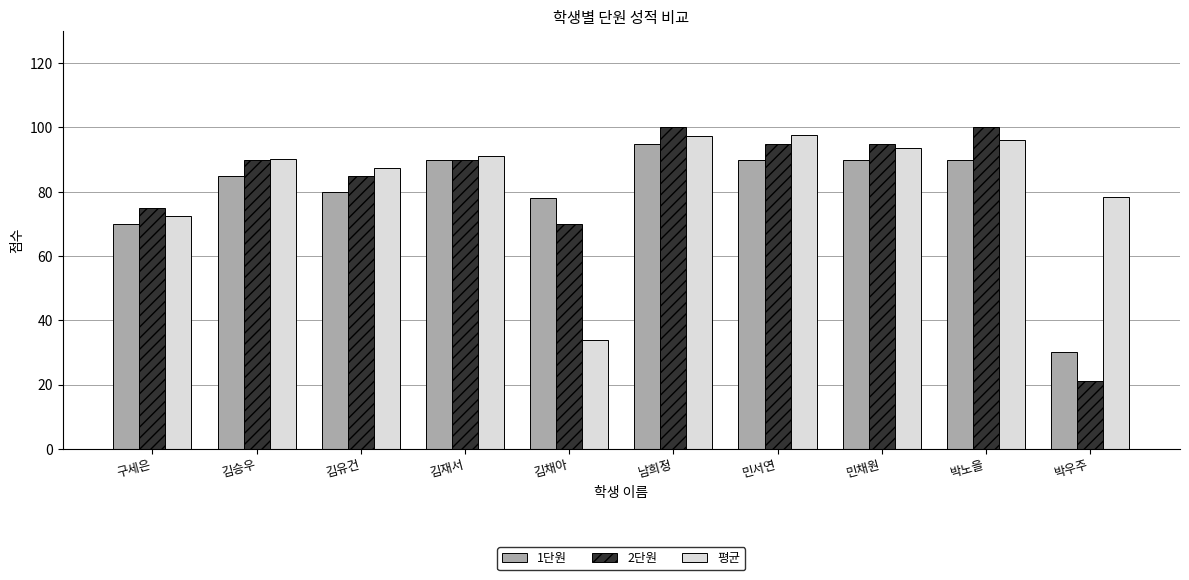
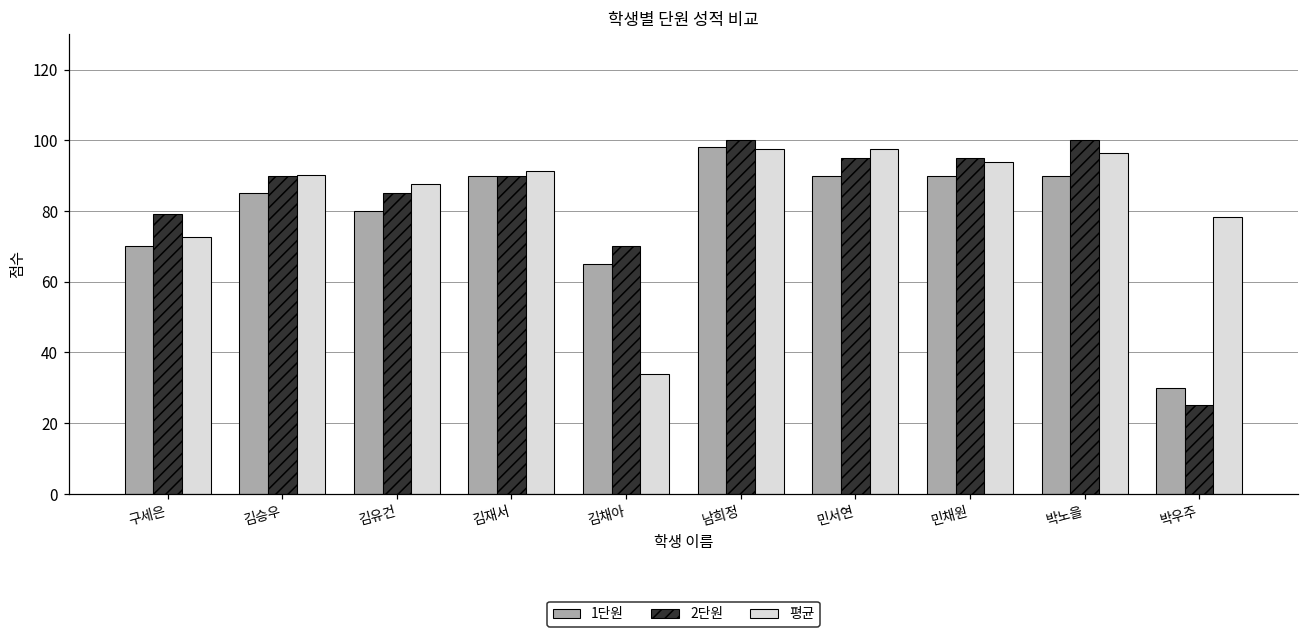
  {
    "1단원": {
      "구세은": 70,
      "김승우": 85,
      "김유건": 80,
      "김재서": 90,
-     "김채아": 78,
-     "남희정": 95,
+     "김채아": 65,
+     "남희정": 98,
      "민서연": 90,
      "민채원": 90,
      "박노을": 90,
      "박우주": 30
    },
    "2단원": {
-     "구세은": 75,
+     "구세은": 79,
      "김승우": 90,
      "김유건": 85,
      "김재서": 90,
      "김채아": 70,
      "남희정": 100,
      "민서연": 95,
      "민채원": 95,
      "박노을": 100,
-     "박우주": 21
+     "박우주": 25
    },
    "평균": {
      "구세은": 73,
      "김승우": 90,
      "김유건": 88,
      "김재서": 91,
      "김채아": 34,
      "남희정": 98,
      "민서연": 98,
      "민채원": 94,
      "박노을": 96,
      "박우주": 78
    }
  }
